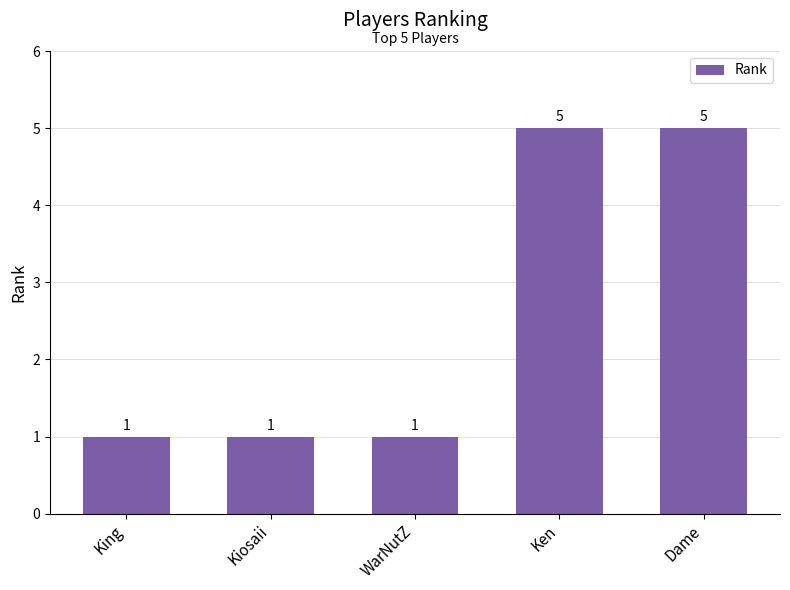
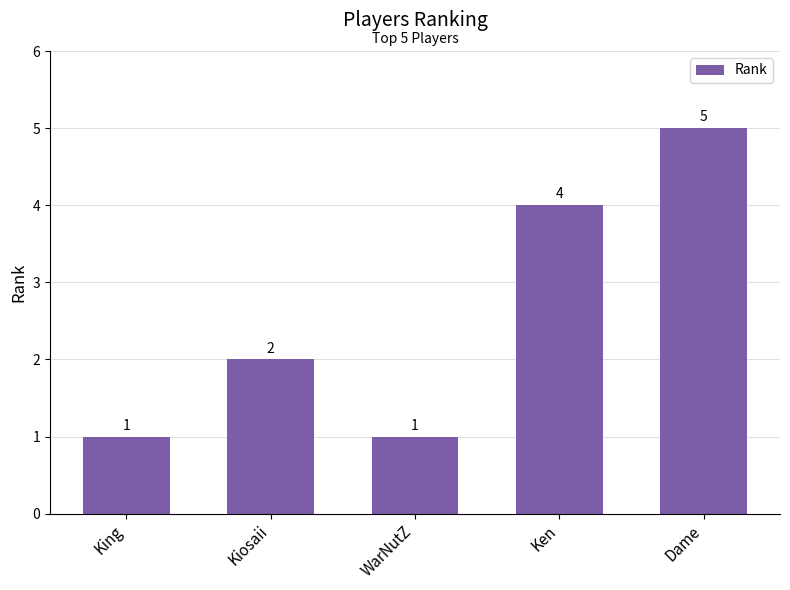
  {
    "King": 1,
-   "Kiosaii": 1,
+   "Kiosaii": 2,
    "WarNutZ": 1,
-   "Ken": 5,
+   "Ken": 4,
    "Dame": 5
  }
